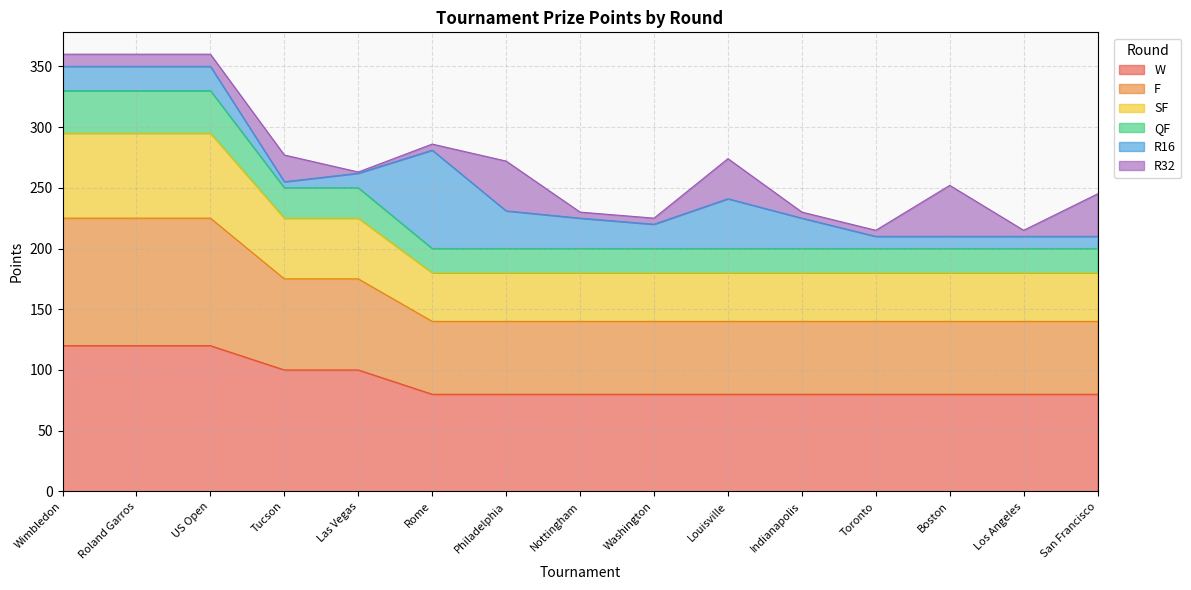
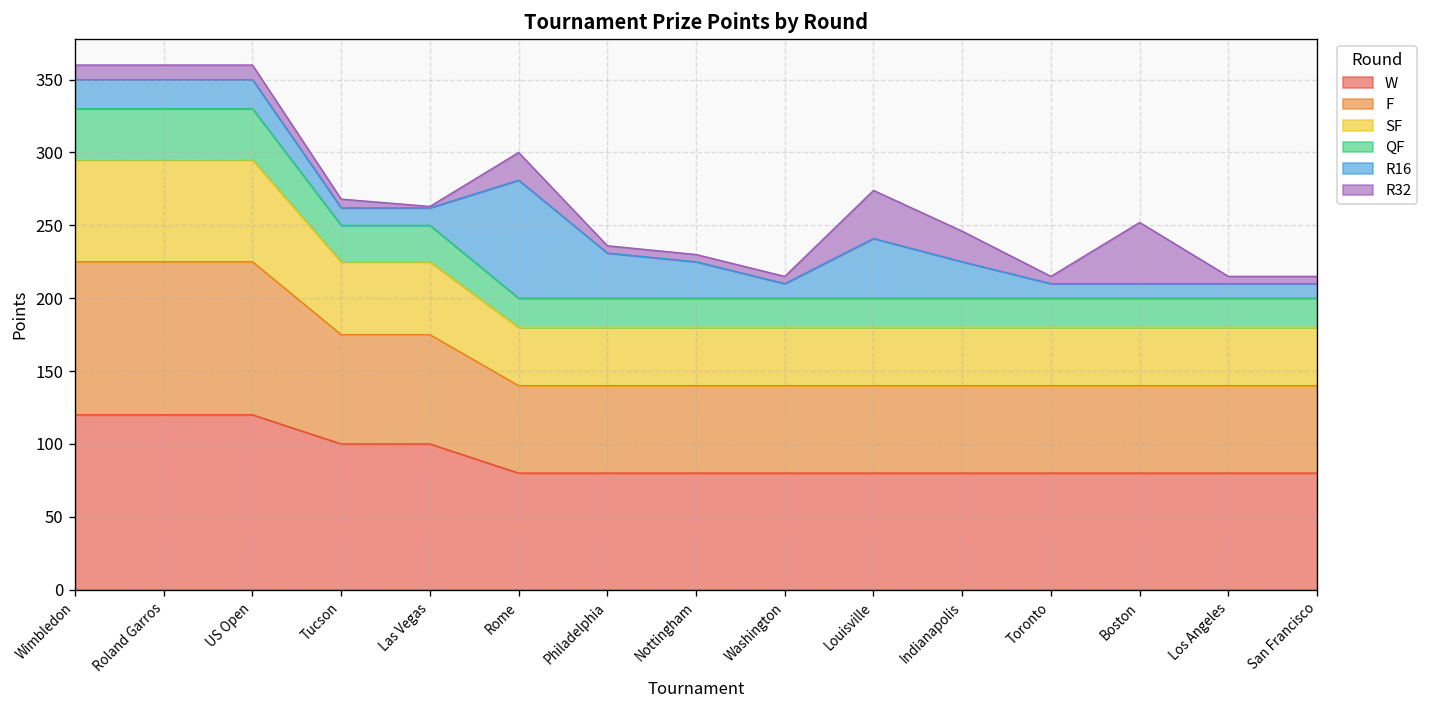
  {
    "SF": {
      "Wimbledon": 70,
      "Roland Garros": 70,
      "US Open": 70,
      "Tucson": 50,
      "Las Vegas": 50,
      "Rome": 40,
      "Philadelphia": 40,
      "Nottingham": 40,
      "Washington": 40,
      "Louisville": 40,
      "Indianapolis": 40,
      "Toronto": 40,
      "Boston": 40,
      "Los Angeles": 40,
      "San Francisco": 40
    },
    "QF": {
      "Wimbledon": 35,
      "Roland Garros": 35,
      "US Open": 35,
      "Tucson": 25,
      "Las Vegas": 25,
      "Rome": 20,
      "Philadelphia": 20,
      "Nottingham": 20,
      "Washington": 20,
      "Louisville": 20,
      "Indianapolis": 20,
      "Toronto": 20,
      "Boston": 20,
      "Los Angeles": 20,
      "San Francisco": 20
    },
    "R16": {
      "Wimbledon": 20,
      "Roland Garros": 20,
      "US Open": 20,
-     "Tucson": 5,
+     "Tucson": 12,
      "Rome": 81,
      "Philadelphia": 31,
      "Nottingham": 25,
-     "Washington": 20,
+     "Washington": 10,
      "Louisville": 41,
      "Indianapolis": 25,
      "Toronto": 10,
      "Boston": 10,
      "Los Angeles": 10,
      "San Francisco": 10
    },
    "R32": {
      "Wimbledon": 10,
      "Roland Garros": 10,
      "US Open": 10,
-     "Tucson": 22,
-     "Rome": 5,
-     "Philadelphia": 41,
+     "Tucson": 6,
+     "Rome": 19,
+     "Philadelphia": 5,
      "Nottingham": 5,
      "Washington": 5,
      "Louisville": 33,
-     "Indianapolis": 5,
+     "Indianapolis": 21,
      "Toronto": 5,
      "Boston": 42,
      "Los Angeles": 5,
-     "San Francisco": 35
+     "San Francisco": 5
    }
  }
